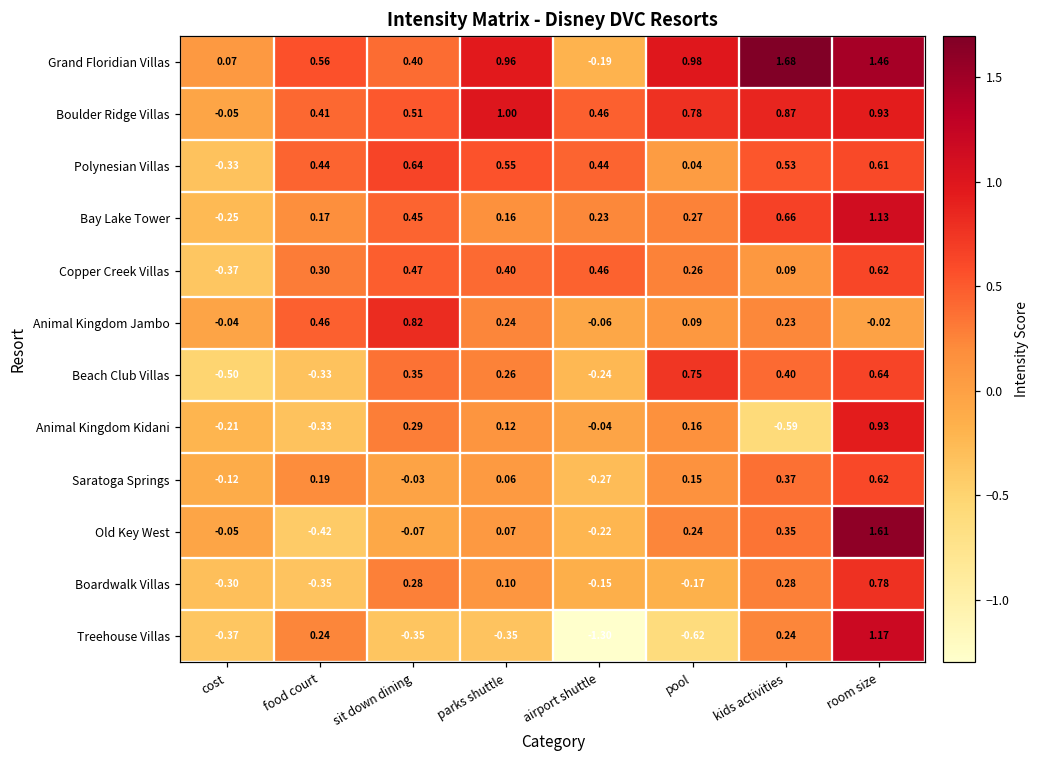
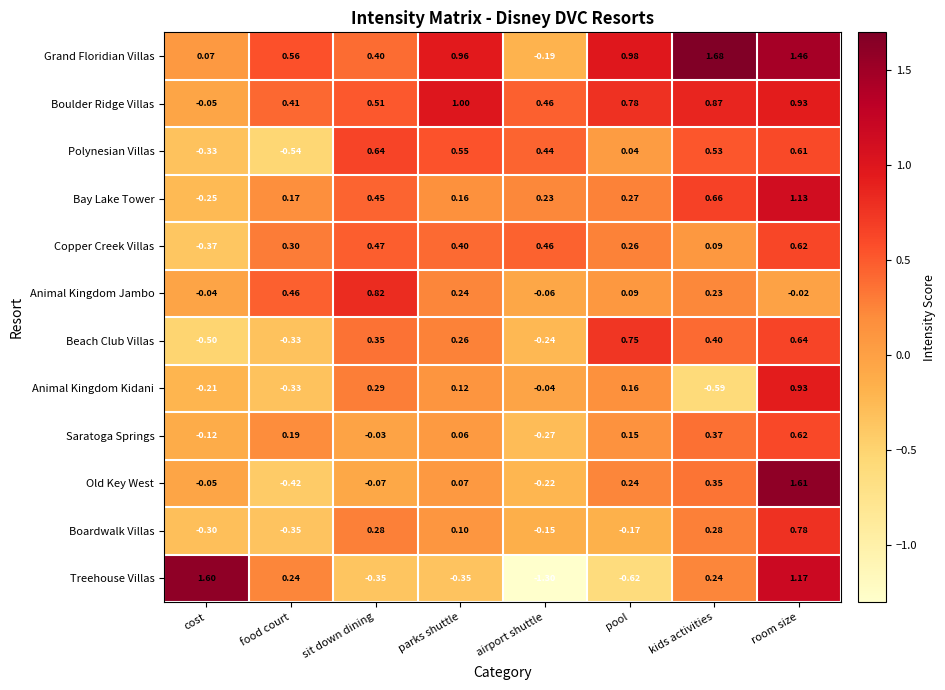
  {
    "Grand Floridian Villas": {
      "cost": 0.07,
      "food court": 0.56,
      "sit down dining": 0.40,
      "parks shuttle": 0.96,
      "airport shuttle": -0.19,
      "pool": 0.98,
      "kids activities": 1.68,
      "room size": 1.46
    },
    "Boulder Ridge Villas": {
      "cost": -0.05,
      "food court": 0.41,
      "sit down dining": 0.51,
      "parks shuttle": 1.00,
      "airport shuttle": 0.46,
      "pool": 0.78,
      "kids activities": 0.87,
      "room size": 0.93
    },
    "Polynesian Villas": {
      "cost": -0.33,
-     "food court": 0.44,
+     "food court": -0.54,
      "sit down dining": 0.64,
      "parks shuttle": 0.55,
      "airport shuttle": 0.44,
      "pool": 0.04,
      "kids activities": 0.53,
      "room size": 0.61
    },
    "Bay Lake Tower": {
      "cost": -0.25,
      "food court": 0.17,
      "sit down dining": 0.45,
      "parks shuttle": 0.16,
      "airport shuttle": 0.23,
      "pool": 0.27,
      "kids activities": 0.66,
      "room size": 1.13
    },
    "Copper Creek Villas": {
      "cost": -0.37,
      "food court": 0.30,
      "sit down dining": 0.47,
      "parks shuttle": 0.40,
      "airport shuttle": 0.46,
      "pool": 0.26,
      "kids activities": 0.09,
      "room size": 0.62
    },
    "Animal Kingdom Jambo": {
      "cost": -0.04,
      "food court": 0.46,
      "sit down dining": 0.82,
      "parks shuttle": 0.24,
      "airport shuttle": -0.06,
      "pool": 0.09,
      "kids activities": 0.23,
      "room size": -0.02
    },
    "Beach Club Villas": {
      "cost": -0.50,
      "food court": -0.33,
      "sit down dining": 0.35,
      "parks shuttle": 0.26,
      "airport shuttle": -0.24,
      "pool": 0.75,
      "kids activities": 0.40,
      "room size": 0.64
    },
    "Animal Kingdom Kidani": {
      "cost": -0.21,
      "food court": -0.33,
      "sit down dining": 0.29,
      "parks shuttle": 0.12,
      "airport shuttle": -0.04,
      "pool": 0.16,
      "kids activities": -0.59,
      "room size": 0.93
    },
    "Saratoga Springs": {
      "cost": -0.12,
      "food court": 0.19,
      "sit down dining": -0.03,
      "parks shuttle": 0.06,
      "airport shuttle": -0.27,
      "pool": 0.15,
      "kids activities": 0.37,
      "room size": 0.62
    },
    "Old Key West": {
      "cost": -0.05,
      "food court": -0.42,
      "sit down dining": -0.07,
      "parks shuttle": 0.07,
      "airport shuttle": -0.22,
      "pool": 0.24,
      "kids activities": 0.35,
      "room size": 1.61
    },
    "Boardwalk Villas": {
      "cost": -0.30,
      "food court": -0.35,
      "sit down dining": 0.28,
      "parks shuttle": 0.10,
      "airport shuttle": -0.15,
      "pool": -0.17,
      "kids activities": 0.28,
      "room size": 0.78
    },
    "Treehouse Villas": {
-     "cost": -0.37,
+     "cost": 1.60,
      "food court": 0.24,
      "sit down dining": -0.35,
      "parks shuttle": -0.35,
      "airport shuttle": -1.30,
      "pool": -0.62,
      "kids activities": 0.24,
      "room size": 1.17
    }
  }
